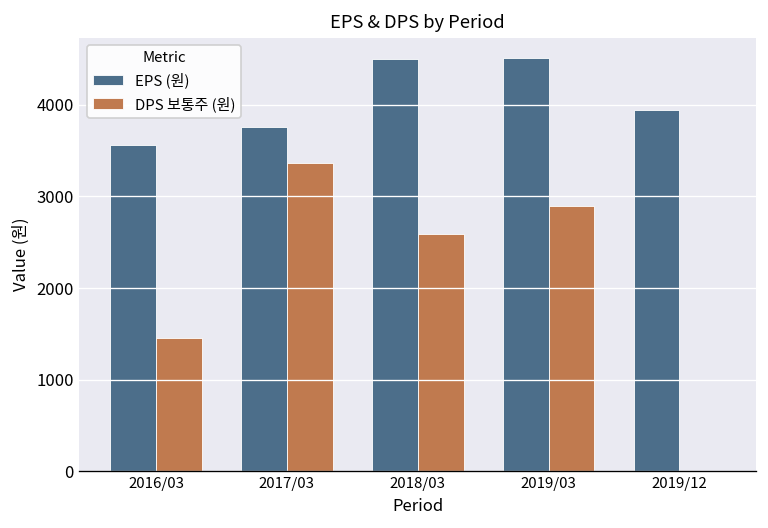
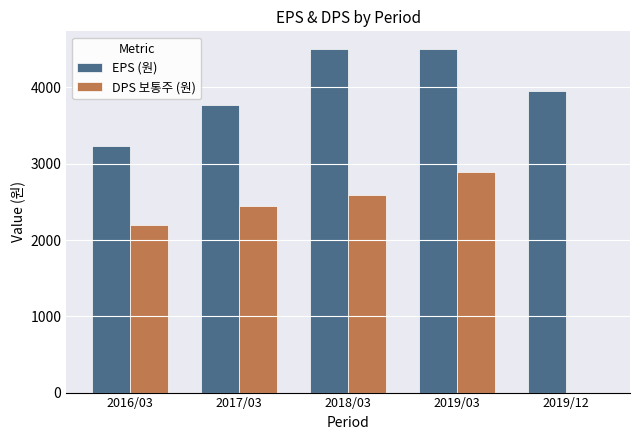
  {
    "EPS (원)": {
-     "2016/03": 3600,
+     "2016/03": 3200,
      "2017/03": 3800,
      "2018/03": 4500,
      "2019/03": 4500,
      "2019/12": 3900
    },
    "DPS 보통주 (원)": {
-     "2016/03": 1500,
-     "2017/03": 3400,
+     "2016/03": 2200,
+     "2017/03": 2500,
      "2018/03": 2600,
      "2019/03": 2900,
      "2019/12": 0
    }
  }
